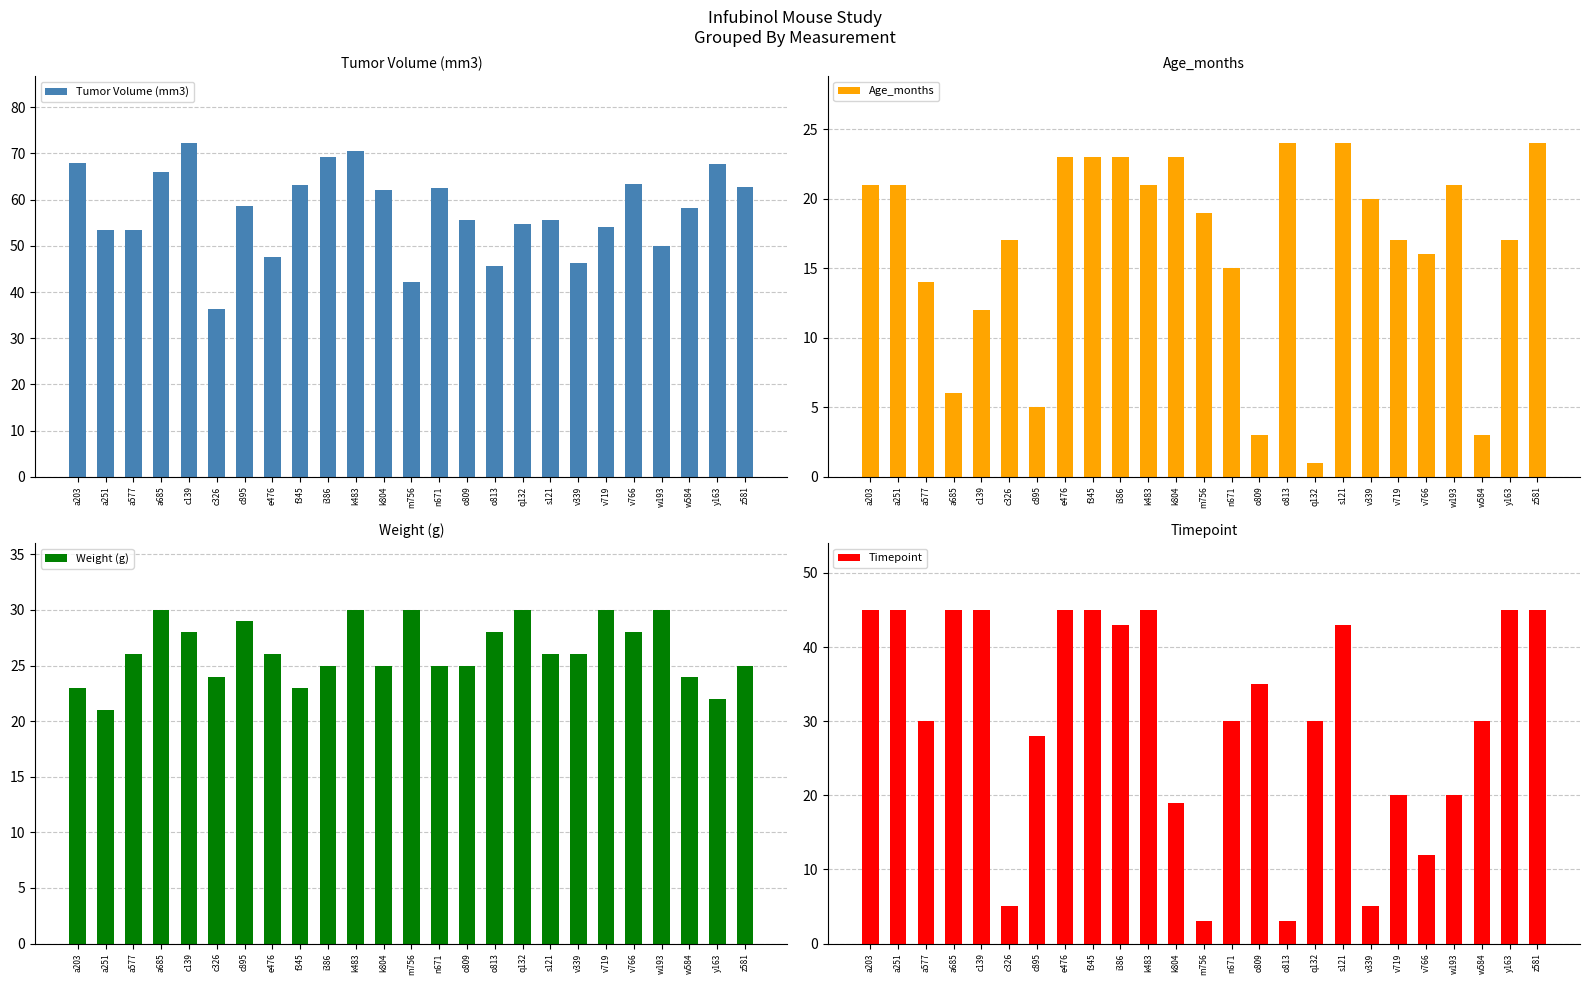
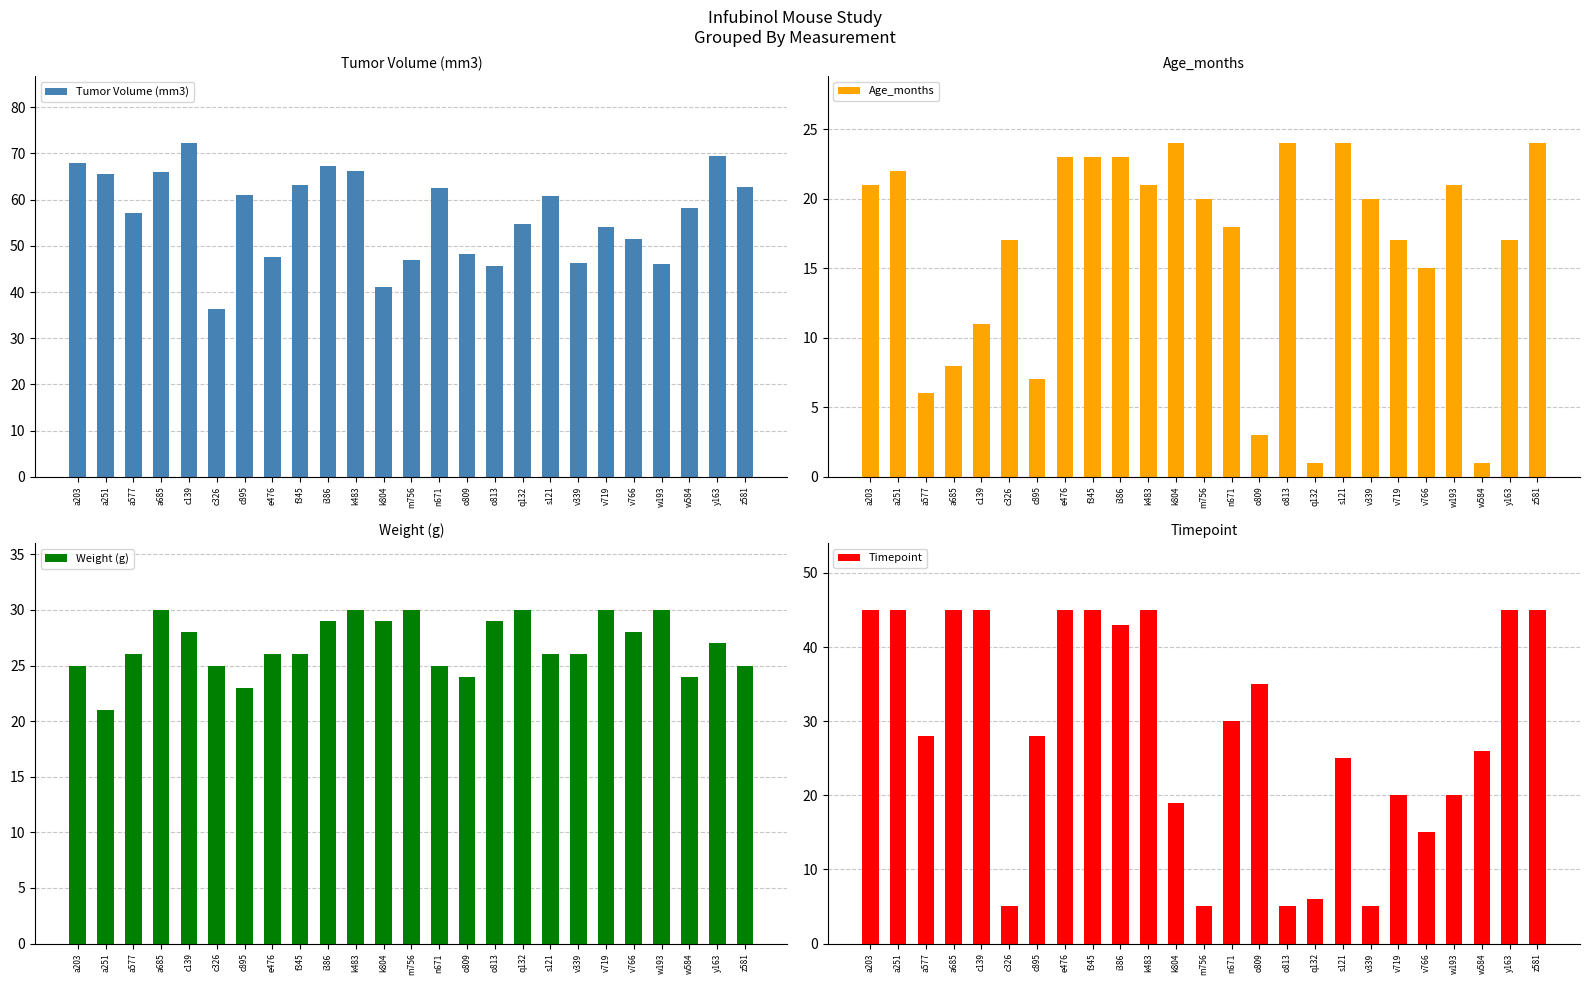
  {
    "Tumor Volume (mm3)": {
      "a203": 68,
-     "a251": 53,
-     "a577": 54,
+     "a251": 66,
+     "a577": 57,
      "a685": 66,
      "c139": 72,
      "c326": 36,
-     "c895": 59,
+     "c895": 61,
      "e476": 48,
      "f345": 63,
-     "i386": 69,
-     "k483": 71,
-     "k804": 62,
-     "m756": 42,
+     "i386": 67,
+     "k483": 66,
+     "k804": 41,
+     "m756": 47,
      "n671": 63,
-     "o809": 56,
+     "o809": 48,
      "o813": 46,
      "q132": 55,
-     "s121": 56,
+     "s121": 61,
      "v339": 46,
      "v719": 54,
-     "v766": 63,
-     "w193": 50,
+     "v766": 52,
+     "w193": 46,
      "w584": 58,
-     "y163": 68,
+     "y163": 69,
      "z581": 63
    },
    "Age_months": {
      "a203": 21,
-     "a251": 21,
-     "a577": 14,
-     "a685": 6,
-     "c139": 12,
+     "a251": 22,
+     "a577": 6,
+     "a685": 8,
+     "c139": 11,
      "c326": 17,
-     "c895": 5,
+     "c895": 7,
      "e476": 23,
      "f345": 23,
      "i386": 23,
      "k483": 21,
-     "k804": 23,
-     "m756": 19,
-     "n671": 15,
+     "k804": 24,
+     "m756": 20,
+     "n671": 18,
      "o809": 3,
      "o813": 24,
      "q132": 1,
      "s121": 24,
      "v339": 20,
      "v719": 17,
-     "v766": 16,
+     "v766": 15,
      "w193": 21,
-     "w584": 3,
+     "w584": 1,
      "y163": 17,
      "z581": 24
    },
    "Weight (g)": {
-     "a203": 23,
+     "a203": 25,
      "a251": 21,
      "a577": 26,
      "a685": 30,
      "c139": 28,
-     "c326": 24,
-     "c895": 29,
+     "c326": 25,
+     "c895": 23,
      "e476": 26,
-     "f345": 23,
-     "i386": 25,
+     "f345": 26,
+     "i386": 29,
      "k483": 30,
-     "k804": 25,
+     "k804": 29,
      "m756": 30,
      "n671": 25,
-     "o809": 25,
-     "o813": 28,
+     "o809": 24,
+     "o813": 29,
      "q132": 30,
      "s121": 26,
      "v339": 26,
      "v719": 30,
      "v766": 28,
      "w193": 30,
      "w584": 24,
-     "y163": 22,
+     "y163": 27,
      "z581": 25
    },
    "Timepoint": {
      "a203": 45,
      "a251": 45,
-     "a577": 30,
+     "a577": 28,
      "a685": 45,
      "c139": 45,
      "c326": 5,
      "c895": 28,
      "e476": 45,
      "f345": 45,
      "i386": 43,
      "k483": 45,
      "k804": 19,
-     "m756": 3,
+     "m756": 5,
      "n671": 30,
      "o809": 35,
-     "o813": 3,
-     "q132": 30,
-     "s121": 43,
+     "o813": 5,
+     "q132": 6,
+     "s121": 25,
      "v339": 5,
      "v719": 20,
-     "v766": 12,
+     "v766": 15,
      "w193": 20,
-     "w584": 30,
+     "w584": 26,
      "y163": 45,
      "z581": 45
    }
  }
